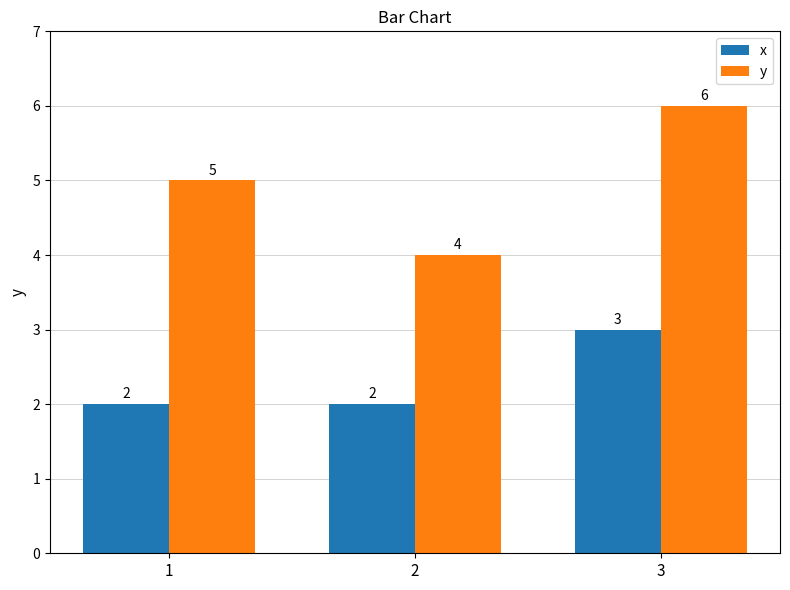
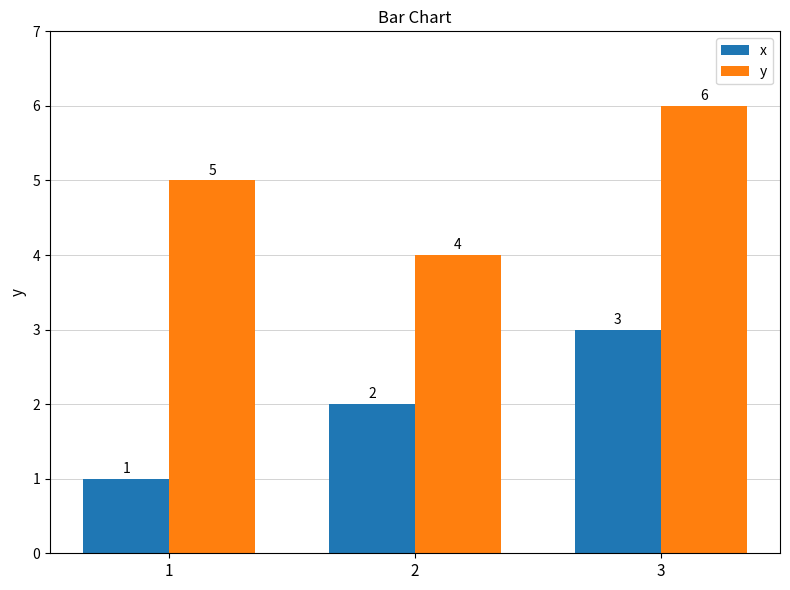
  {
    "x": {
-     "1": 2,
+     "1": 1,
      "2": 2,
      "3": 3
    },
    "y": {
      "1": 5,
      "2": 4,
      "3": 6
    }
  }
